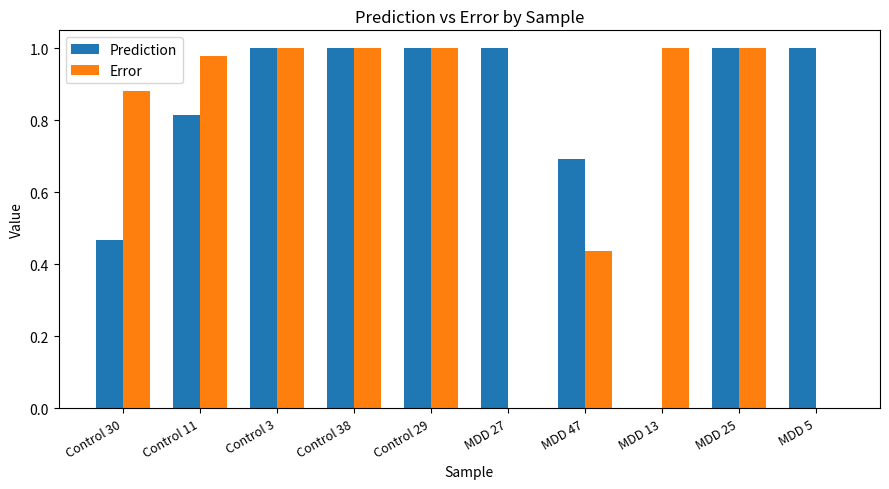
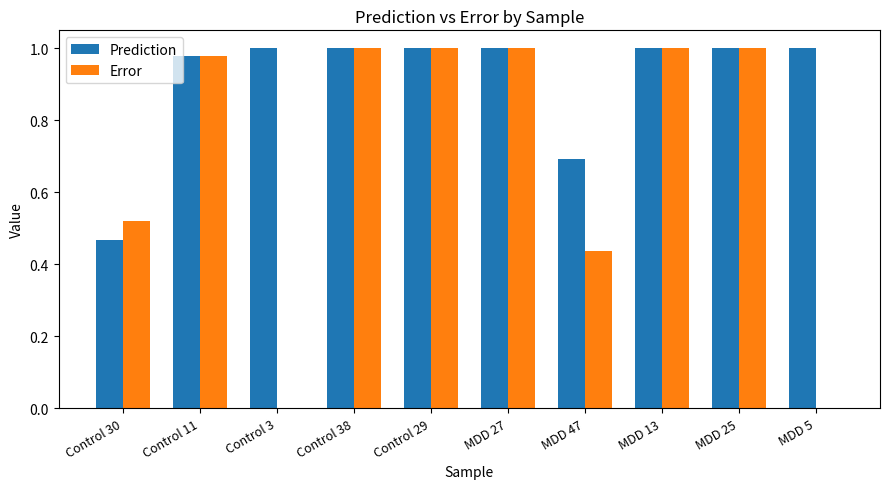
  {
    "Prediction": {
      "Control 30": 0.47,
-     "Control 11": 0.81,
+     "Control 11": 0.98,
      "Control 3": 1.00,
      "Control 38": 1.00,
      "Control 29": 1.00,
      "MDD 27": 1.00,
      "MDD 47": 0.69,
-     "MDD 13": 0,
+     "MDD 13": 1,
      "MDD 25": 1.00,
      "MDD 5": 1.00
    },
    "Error": {
-     "Control 30": 0.88,
+     "Control 30": 0.52,
      "Control 11": 0.98,
-     "Control 3": 1,
+     "Control 3": 0,
      "Control 38": 1.00,
      "Control 29": 1.00,
-     "MDD 27": 0,
+     "MDD 27": 1,
      "MDD 47": 0.44,
      "MDD 13": 1.00,
      "MDD 25": 1.00
    }
  }
